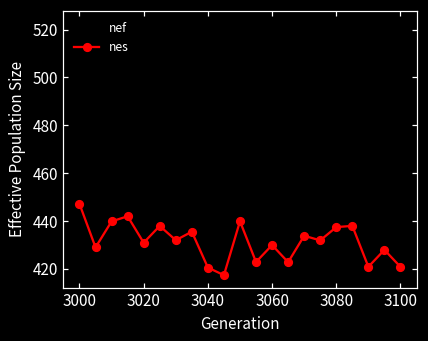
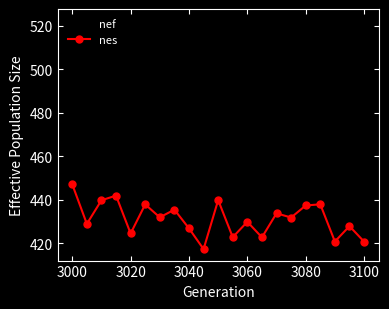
  {
    "nef": {
      "3000": 463,
      "3020": 490,
      "3040": 491,
      "3060": 482,
      "3080": 474,
      "3100": 495
    },
    "nes": {
      "3000": 447,
-     "3020": 431,
-     "3040": 421,
+     "3020": 425,
+     "3040": 427,
      "3060": 430,
      "3080": 437,
      "3100": 421
    }
  }
